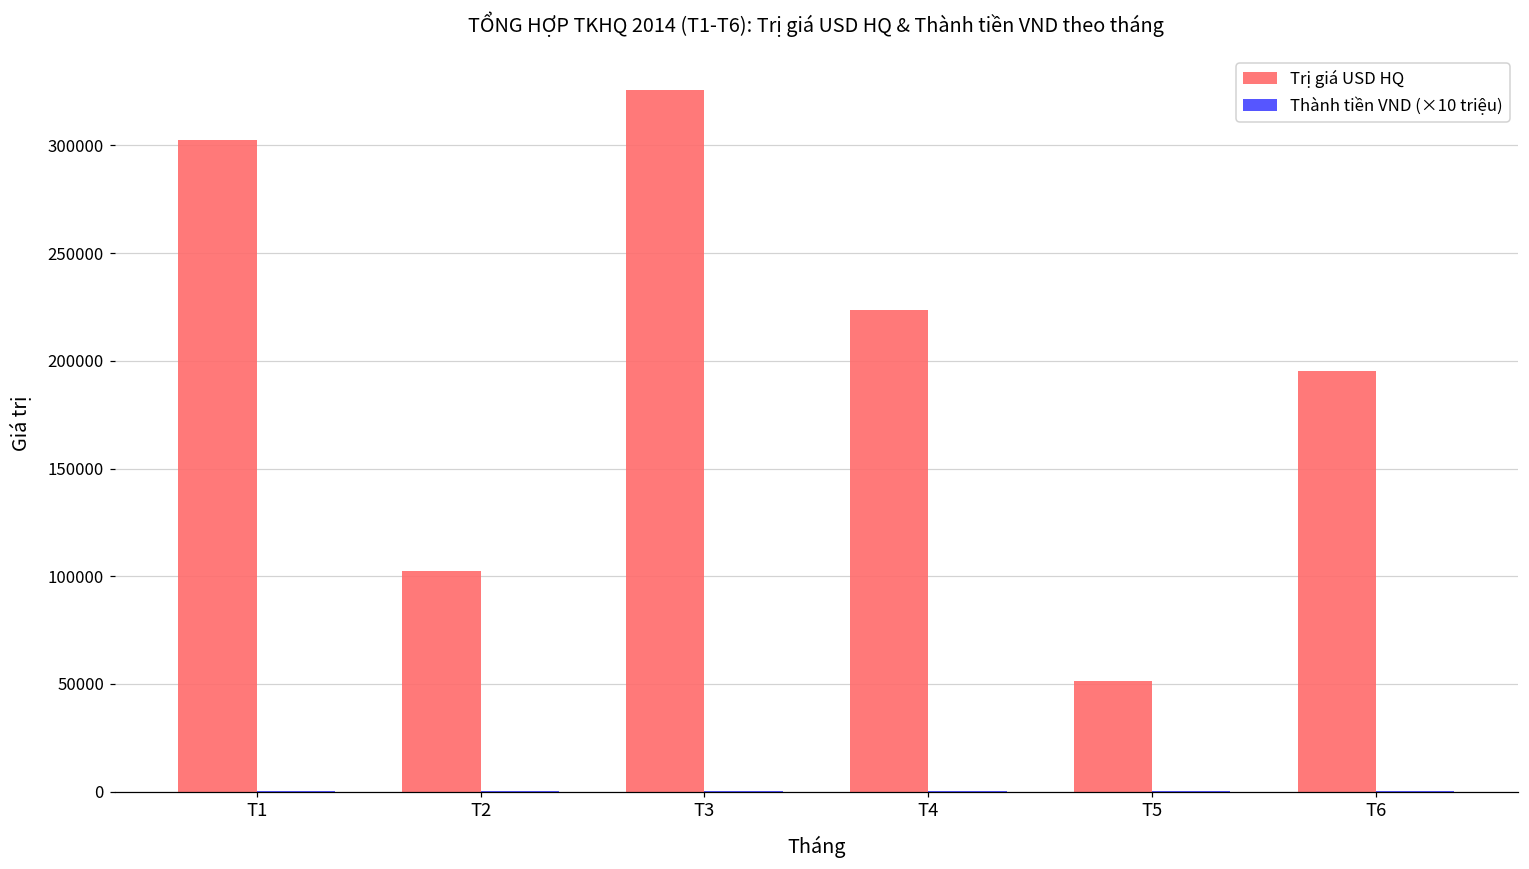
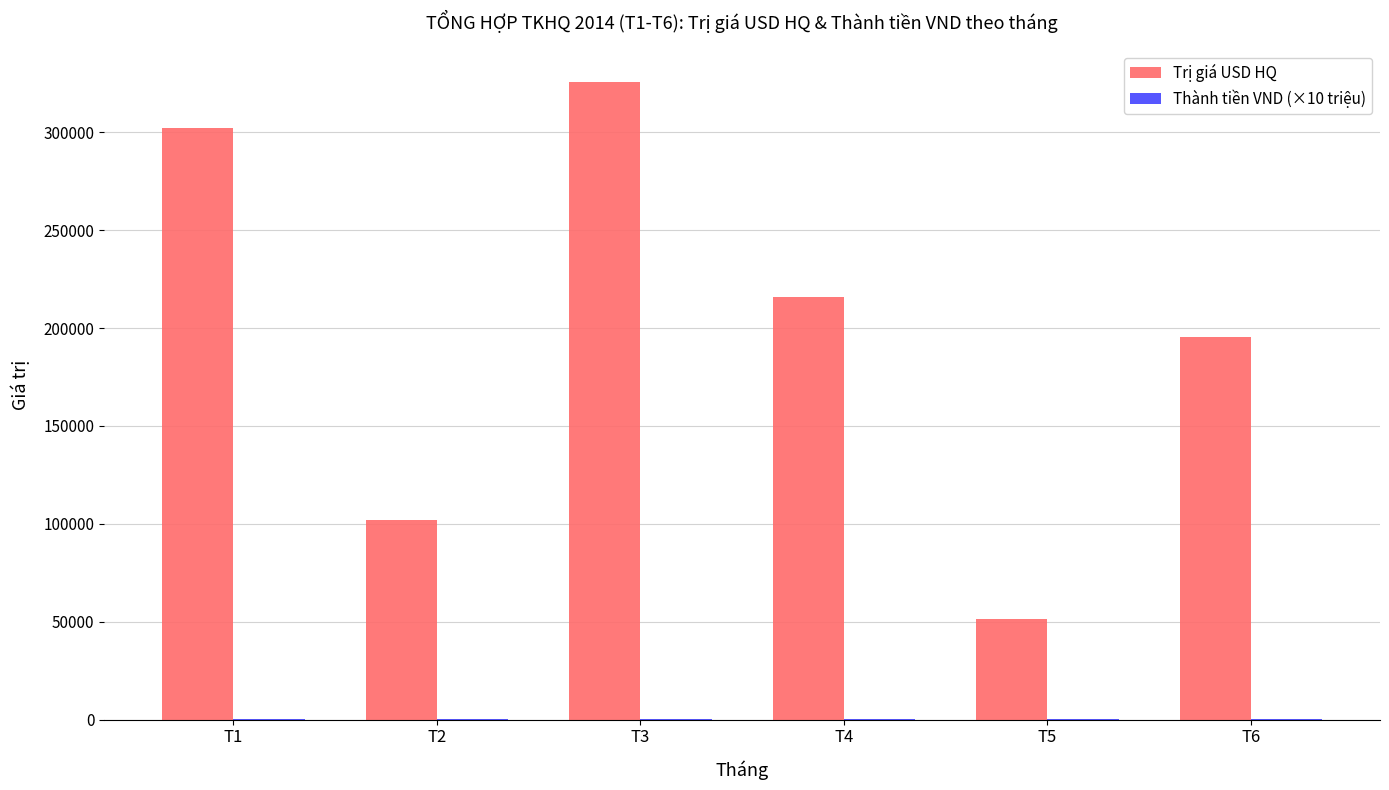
  {
    "Trị giá USD HQ": {
      "T1": 302000,
      "T2": 102000,
      "T3": 326000,
-     "T4": 224000,
+     "T4": 216000,
      "T5": 52000,
      "T6": 195000
    }
  }
